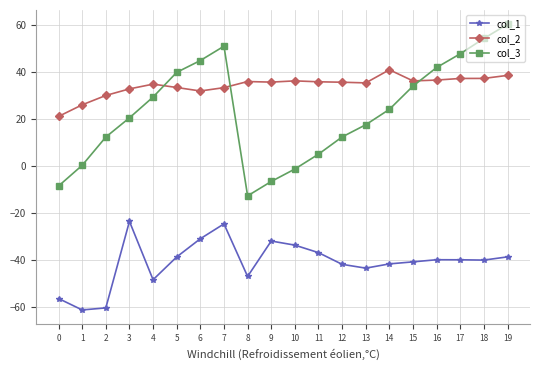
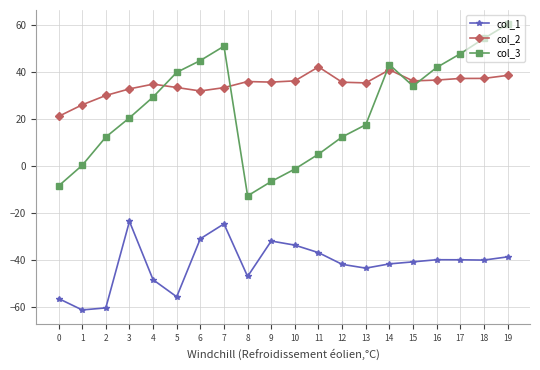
  {
    "col_1": {
      "0": -56,
      "1": -61,
      "2": -60,
      "3": -23,
      "4": -48,
-     "5": -39,
+     "5": -55,
      "6": -31,
      "7": -25,
      "8": -47,
      "9": -32,
      "10": -34,
      "11": -37,
      "12": -42,
      "13": -43,
      "14": -42,
      "15": -41,
      "16": -40,
      "17": -40,
      "18": -40,
      "19": -39
    },
    "col_2": {
      "0": 21,
      "1": 26,
      "2": 30,
      "3": 33,
      "4": 35,
      "5": 33,
      "6": 32,
      "7": 33,
      "8": 36,
      "9": 36,
      "10": 36,
-     "11": 36,
+     "11": 42,
      "12": 36,
      "13": 35,
      "14": 41,
      "15": 36,
      "16": 36,
      "17": 37,
      "18": 37,
      "19": 38
    },
    "col_3": {
      "0": -8,
      "1": 0,
      "2": 12,
      "3": 20,
      "4": 29,
      "5": 40,
      "6": 45,
      "7": 51,
      "8": -13,
      "9": -7,
      "10": -1,
      "11": 5,
      "12": 12,
      "13": 18,
-     "14": 24,
+     "14": 43,
      "15": 34,
      "16": 42,
      "17": 48
    }
  }
